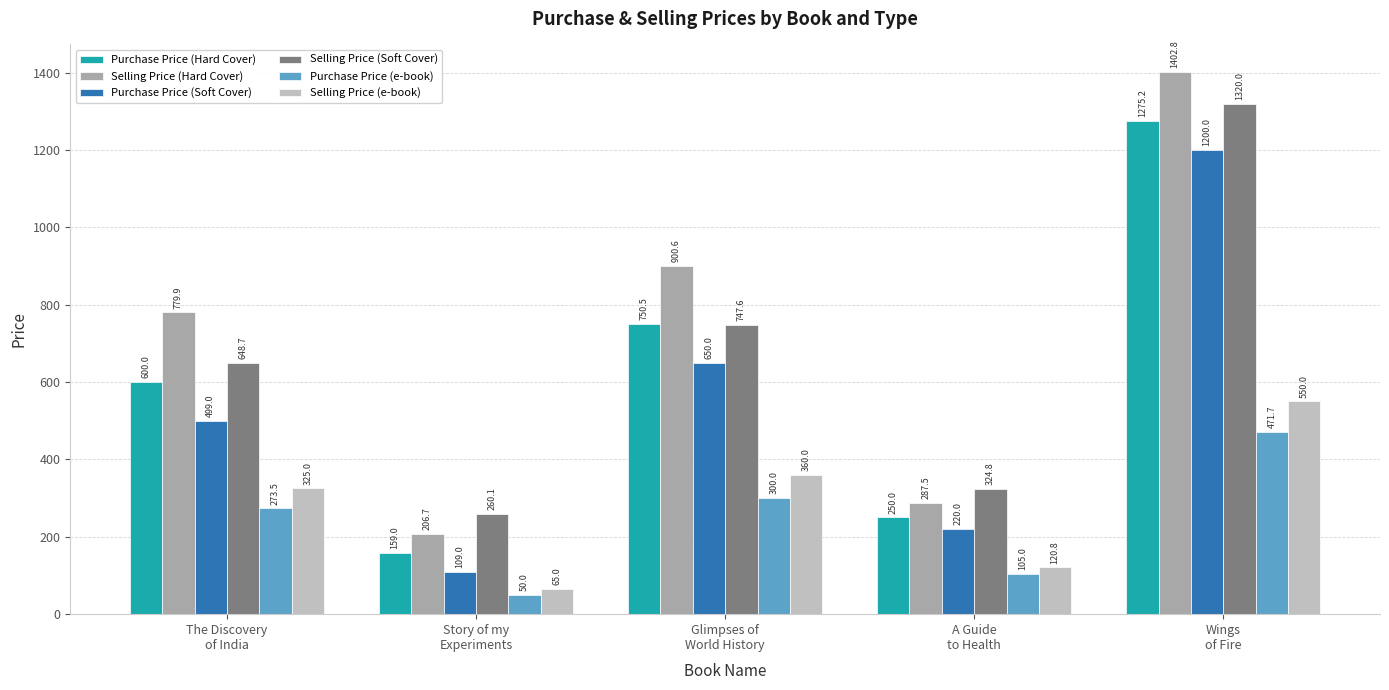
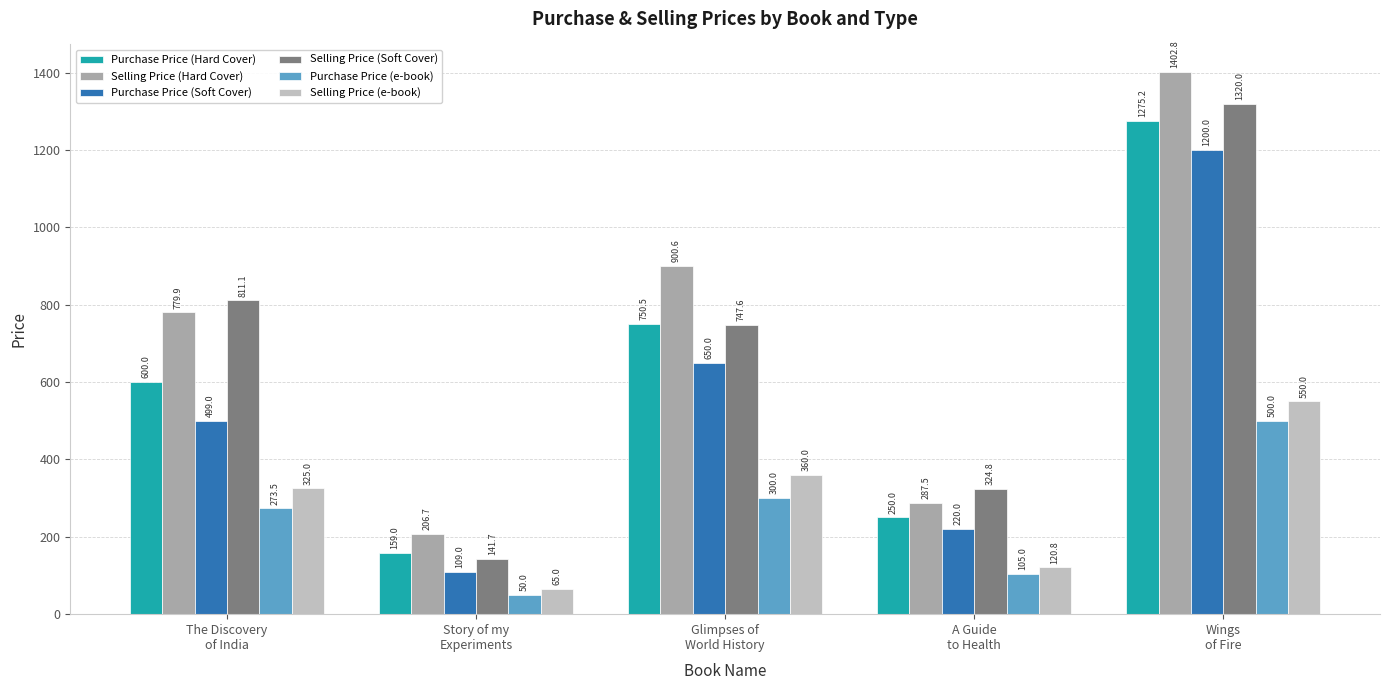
  {
    "Selling Price (Soft Cover)": {
-     "The Discovery of India": 648.7,
-     "Story of my Experiments": 260.1,
+     "The Discovery of India": 811.1,
+     "Story of my Experiments": 141.7,
      "Glimpses of World History": 747.6,
      "A Guide to Health": 324.8,
      "Wings of Fire": 1320.0
    },
    "Purchase Price (e-book)": {
      "The Discovery of India": 273.5,
      "Story of my Experiments": 50.0,
      "Glimpses of World History": 300.0,
      "A Guide to Health": 105.0,
-     "Wings of Fire": 471.7
+     "Wings of Fire": 500.0
    }
  }
